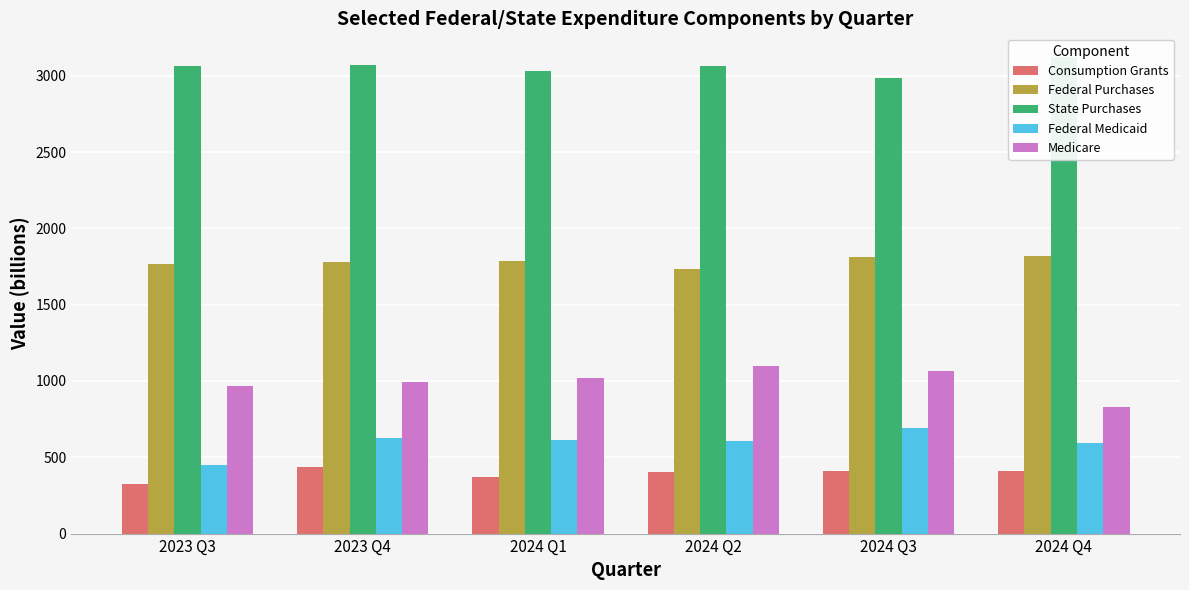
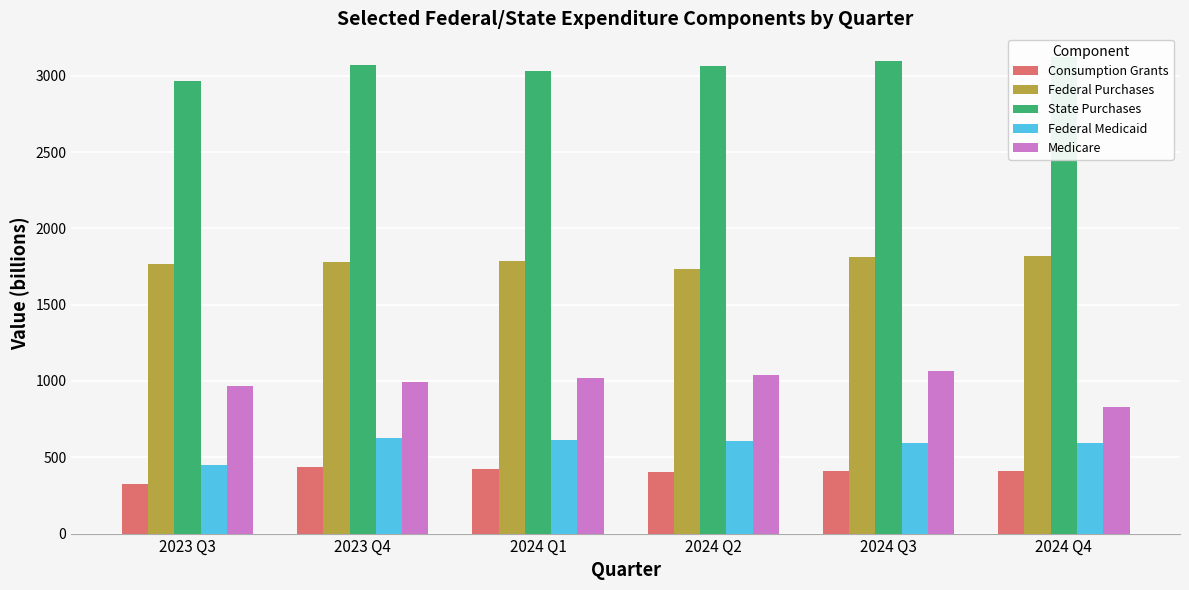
  {
    "Consumption Grants": {
      "2023 Q3": 330,
      "2023 Q4": 430,
-     "2024 Q1": 370,
+     "2024 Q1": 420,
      "2024 Q2": 400,
      "2024 Q3": 410,
      "2024 Q4": 410
    },
    "Federal Purchases": {
      "2023 Q3": 1770,
      "2023 Q4": 1780,
      "2024 Q1": 1790,
      "2024 Q2": 1730,
      "2024 Q3": 1810,
      "2024 Q4": 1820
    },
    "State Purchases": {
-     "2023 Q3": 3070,
+     "2023 Q3": 2960,
      "2023 Q4": 3070,
      "2024 Q1": 3030,
      "2024 Q2": 3060,
-     "2024 Q3": 2980
+     "2024 Q3": 3090
    },
    "Federal Medicaid": {
      "2023 Q3": 450,
      "2023 Q4": 630,
      "2024 Q1": 610,
      "2024 Q2": 610,
-     "2024 Q3": 690,
+     "2024 Q3": 600,
      "2024 Q4": 600
    },
    "Medicare": {
      "2023 Q3": 970,
      "2023 Q4": 990,
      "2024 Q1": 1020,
-     "2024 Q2": 1100,
+     "2024 Q2": 1040,
      "2024 Q3": 1070,
      "2024 Q4": 830
    }
  }
